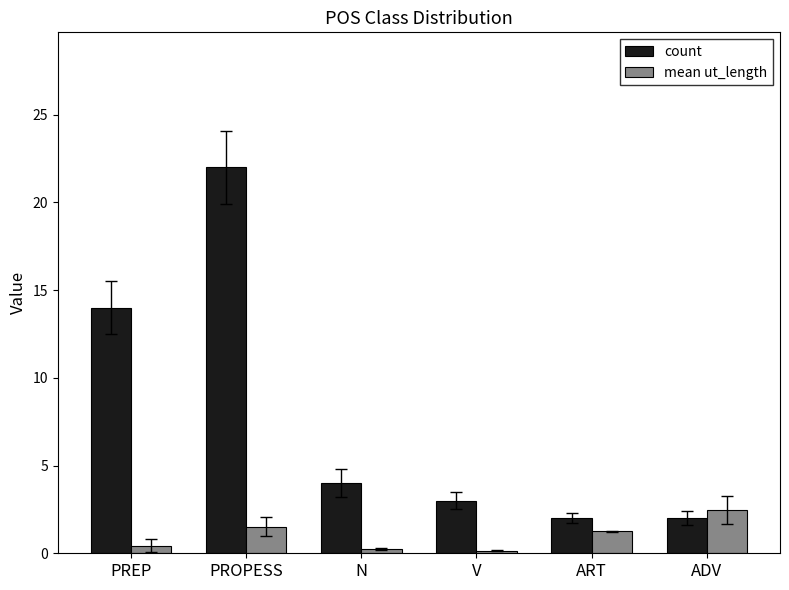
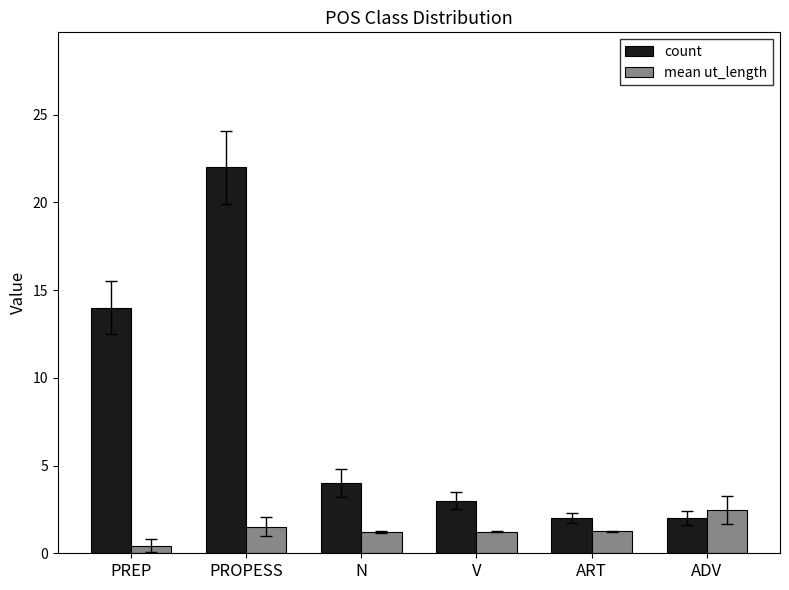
  {
    "mean ut_length": {
      "PREP": 0.4,
      "PROPESS": 1.5,
-     "N": 0.2,
-     "V": 0.1,
+     "N": 1.2,
+     "V": 1.2,
      "ART": 1.2,
      "ADV": 2.4
    }
  }
